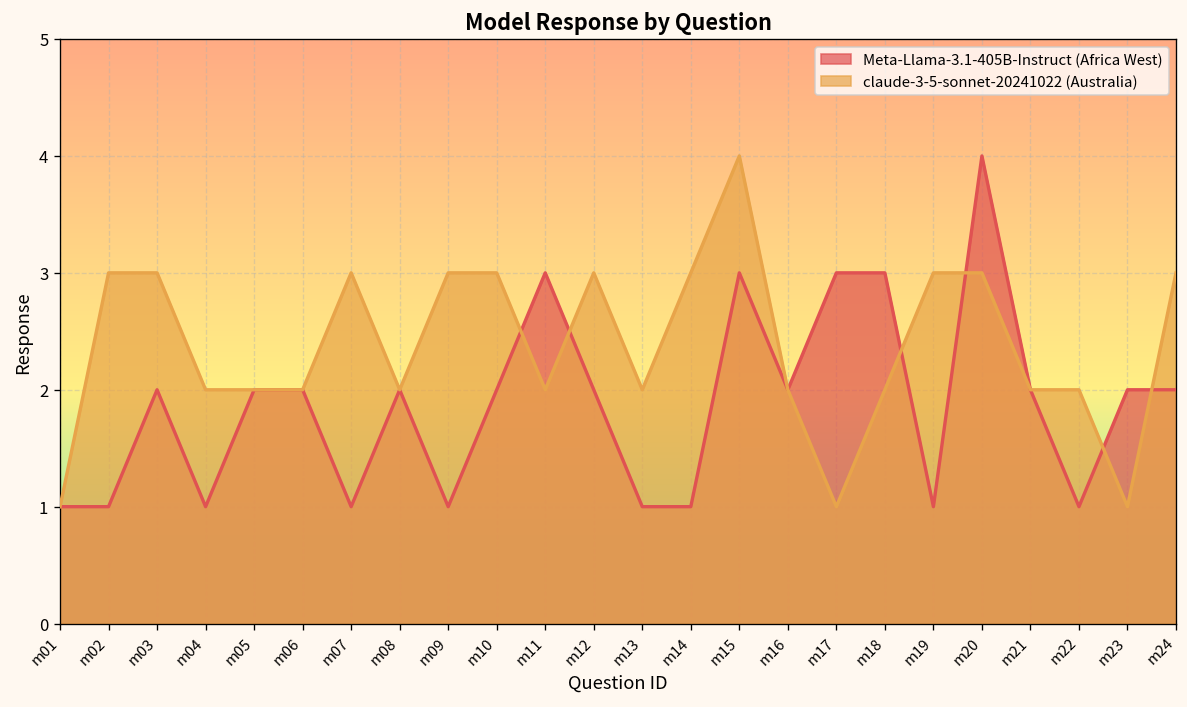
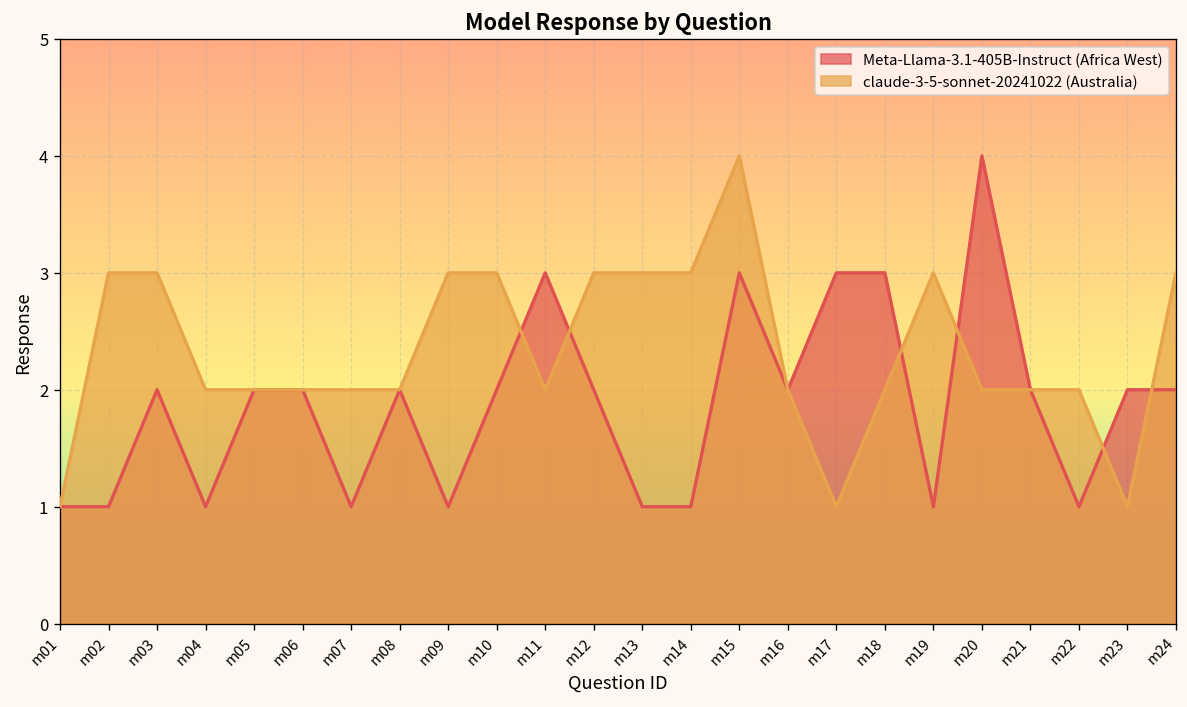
  {
    "Meta-Llama-3.1-405B-Instruct (Africa West)": {
      "m02": 1,
      "m03": 2,
      "m04": 1,
      "m07": 1,
      "m09": 1,
      "m10": 2,
      "m11": 3,
      "m12": 2,
      "m13": 1,
      "m14": 1,
      "m15": 3,
      "m17": 3,
      "m18": 3,
      "m19": 1,
      "m20": 4,
      "m22": 1,
      "m23": 2,
      "m24": 2
    },
    "claude-3-5-sonnet-20241022 (Australia)": {
      "m02": 3,
      "m03": 3,
      "m04": 2,
-     "m07": 3,
+     "m07": 2,
      "m09": 3,
      "m10": 3,
      "m11": 2,
      "m12": 3,
-     "m13": 2,
+     "m13": 3,
      "m14": 3,
      "m15": 4,
      "m17": 1,
      "m18": 2,
      "m19": 3,
-     "m20": 3,
+     "m20": 2,
      "m22": 2,
      "m23": 1,
      "m24": 3
    }
  }
